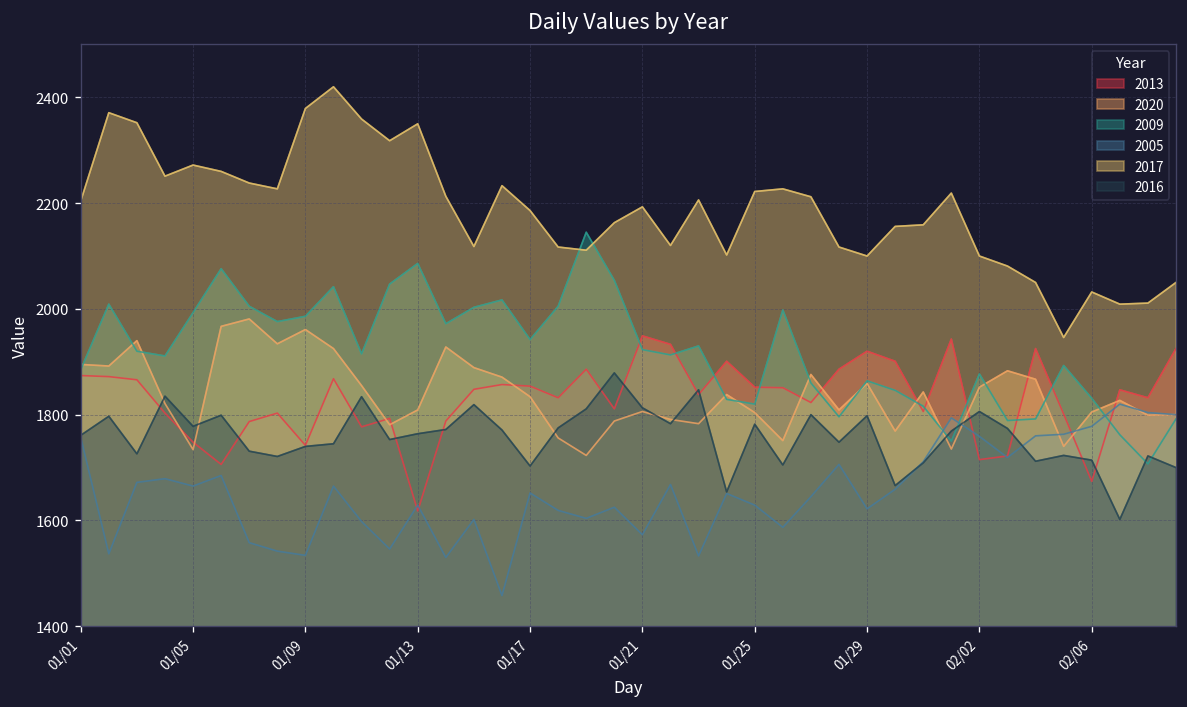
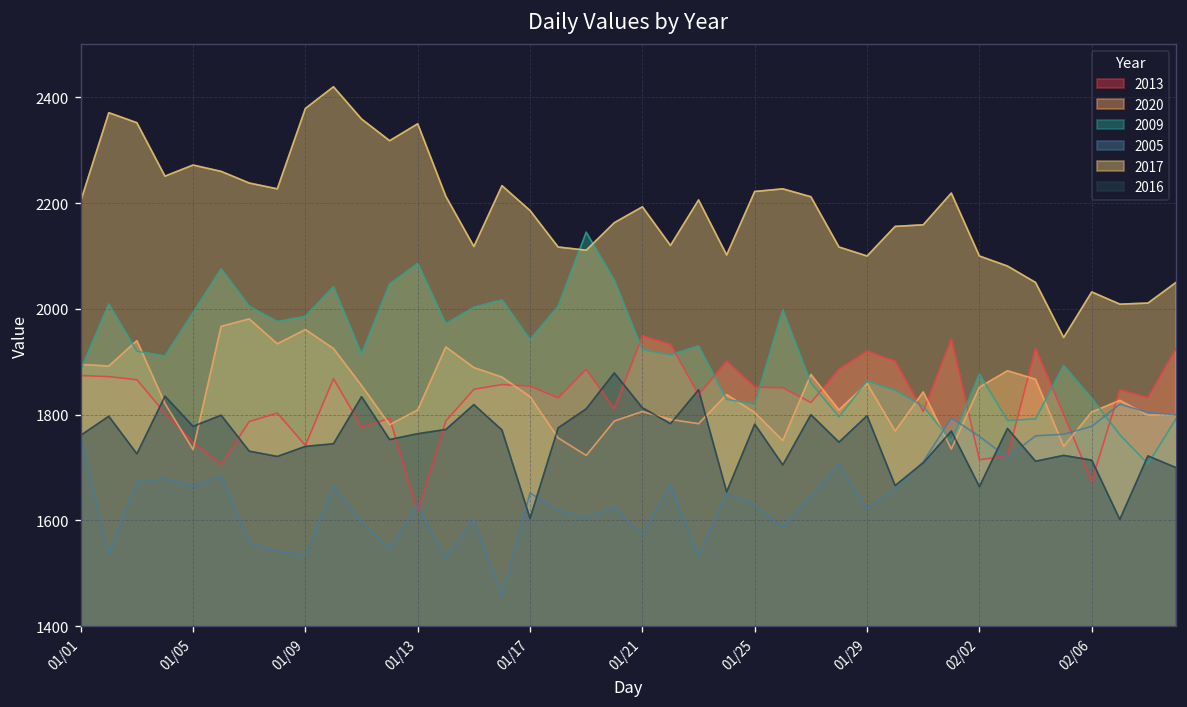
  {
    "2013": {
      "01/01": 1870,
      "01/05": 1750,
      "01/13": 1620,
      "01/17": 1850,
      "01/21": 1950,
      "01/25": 1850,
      "01/29": 1920,
      "02/02": 1720,
      "02/06": 1670
    },
    "2016": {
      "01/05": 1780,
      "01/13": 1760,
-     "01/17": 1700,
+     "01/17": 1600,
      "01/21": 1810,
      "01/25": 1780,
      "01/29": 1800,
-     "02/02": 1810,
+     "02/02": 1660,
      "02/06": 1710
    }
  }
